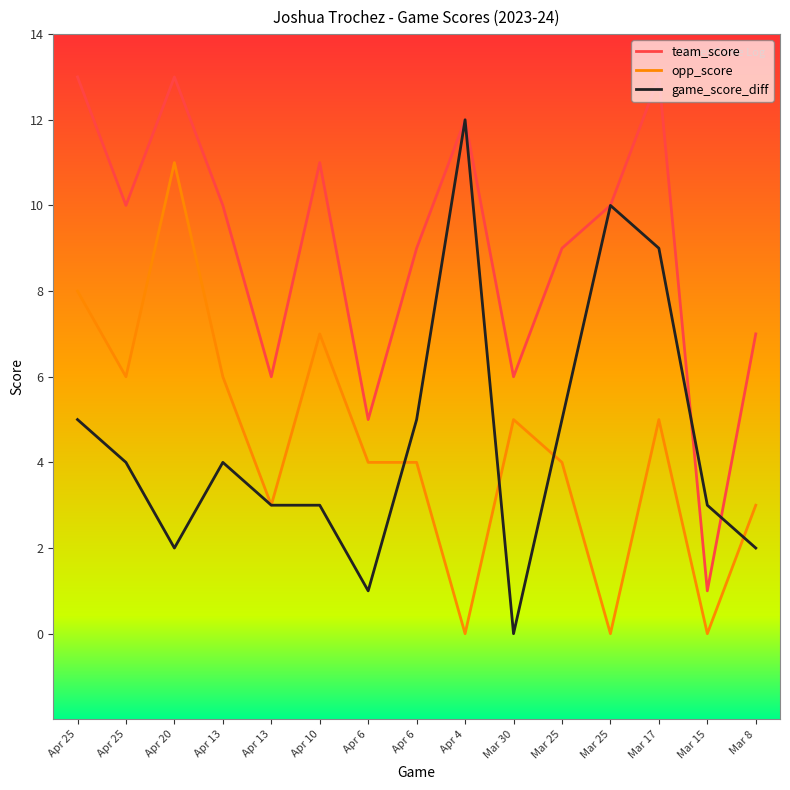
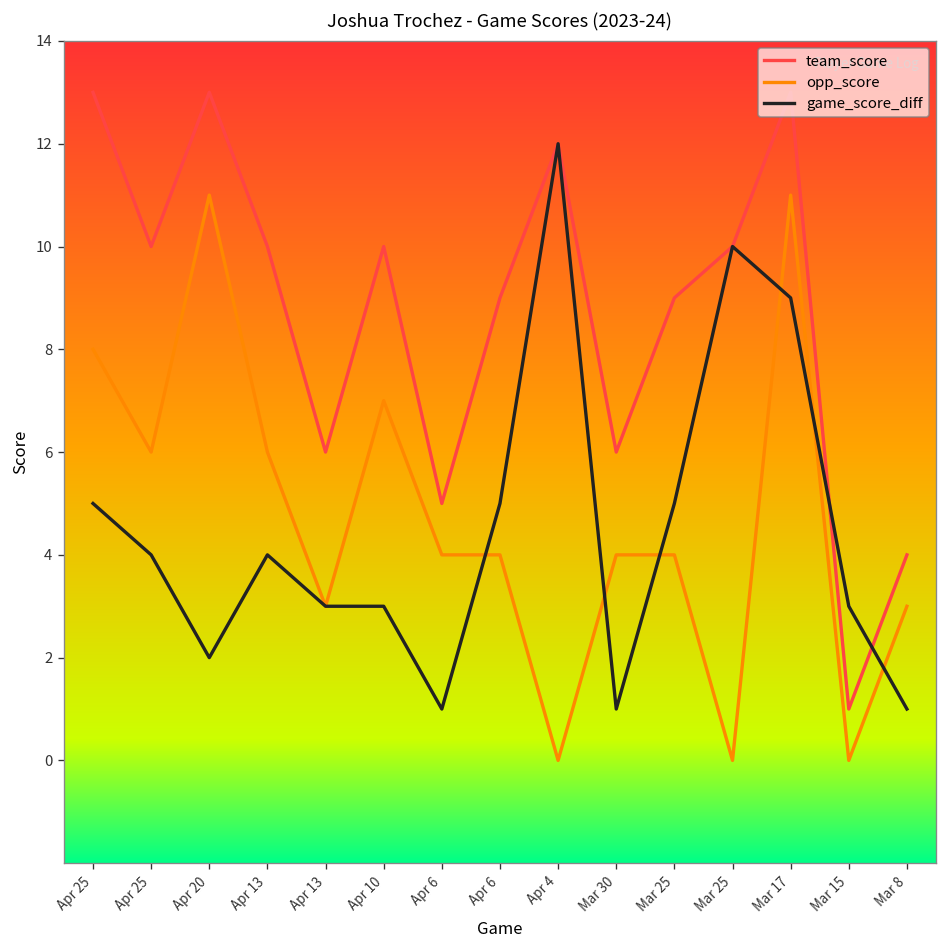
  {
    "team_score": {
      "Apr 20": 13,
-     "Apr 10": 11,
+     "Apr 10": 10,
      "Mar 30": 6,
      "Mar 15": 1,
-     "Mar 8": 7
+     "Mar 8": 4
    },
    "opp_score": {
      "Apr 20": 11,
      "Apr 10": 7,
      "Apr 4": 0,
-     "Mar 30": 5,
-     "Mar 17": 5,
+     "Mar 30": 4,
+     "Mar 17": 11,
      "Mar 15": 0,
      "Mar 8": 3
    },
    "game_score_diff": {
      "Apr 20": 2,
      "Apr 10": 3,
-     "Mar 30": 0,
+     "Mar 30": 1,
      "Mar 17": 9,
      "Mar 15": 3,
-     "Mar 8": 2
+     "Mar 8": 1
    }
  }
